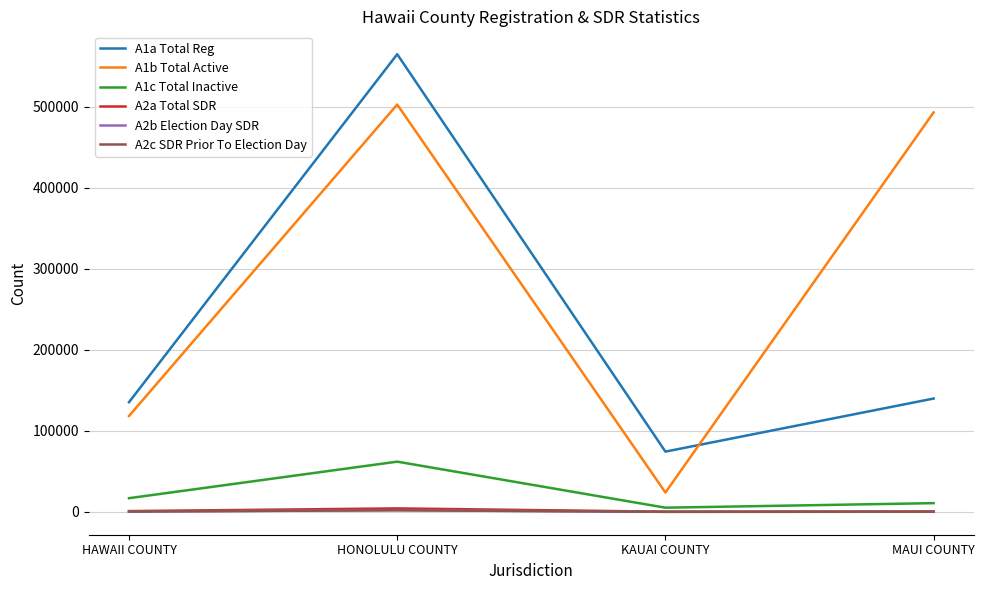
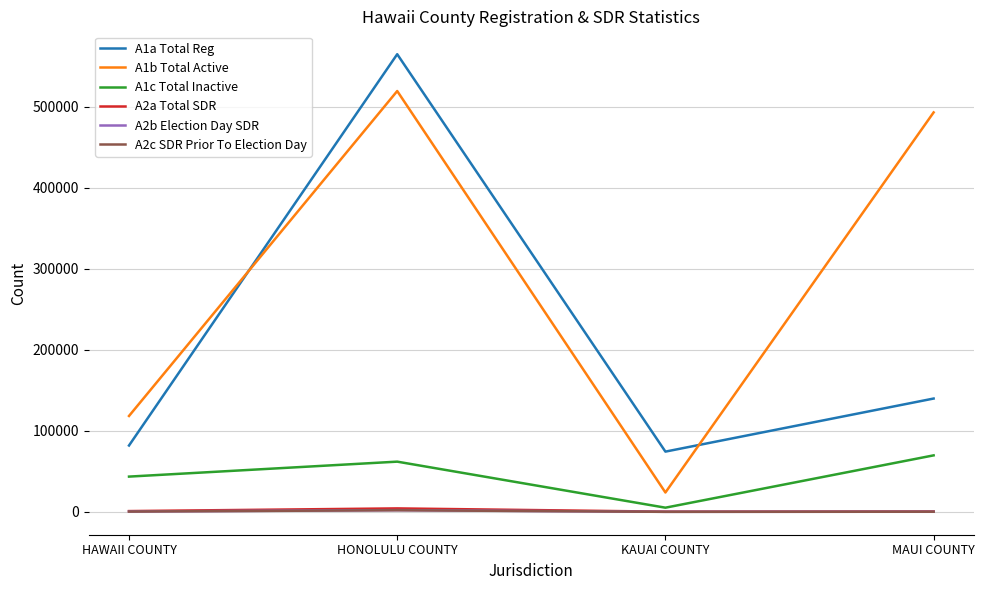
  {
    "A1a Total Reg": {
-     "HAWAII COUNTY": 140000,
+     "HAWAII COUNTY": 80000,
      "HONOLULU COUNTY": 570000,
      "KAUAI COUNTY": 70000,
      "MAUI COUNTY": 140000
    },
    "A1b Total Active": {
      "HAWAII COUNTY": 120000,
-     "HONOLULU COUNTY": 500000,
+     "HONOLULU COUNTY": 520000,
      "KAUAI COUNTY": 20000,
      "MAUI COUNTY": 490000
    },
    "A1c Total Inactive": {
-     "HAWAII COUNTY": 20000,
+     "HAWAII COUNTY": 40000,
      "HONOLULU COUNTY": 60000,
      "KAUAI COUNTY": 10000,
-     "MAUI COUNTY": 10000
+     "MAUI COUNTY": 70000
    }
  }
